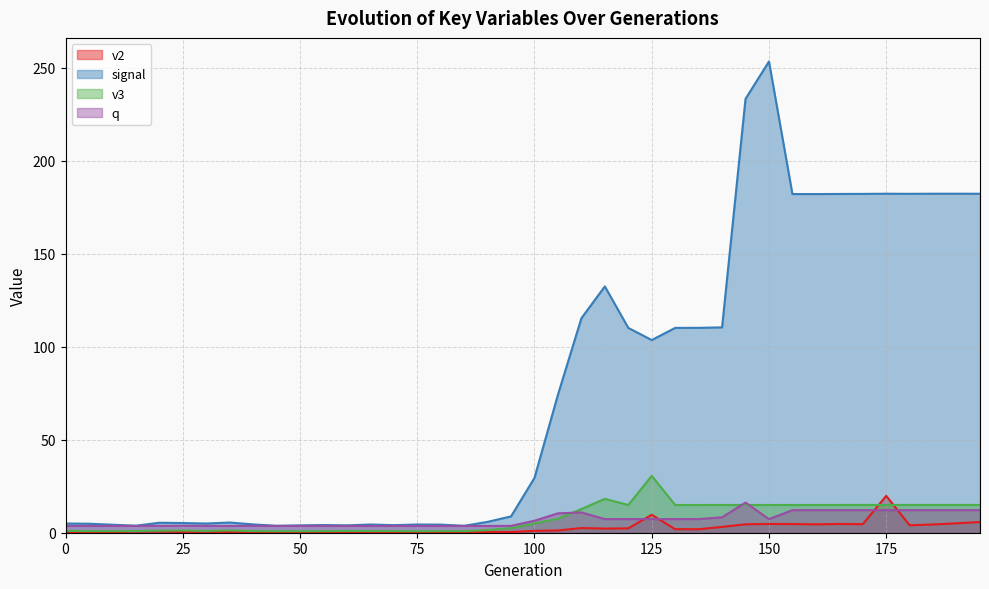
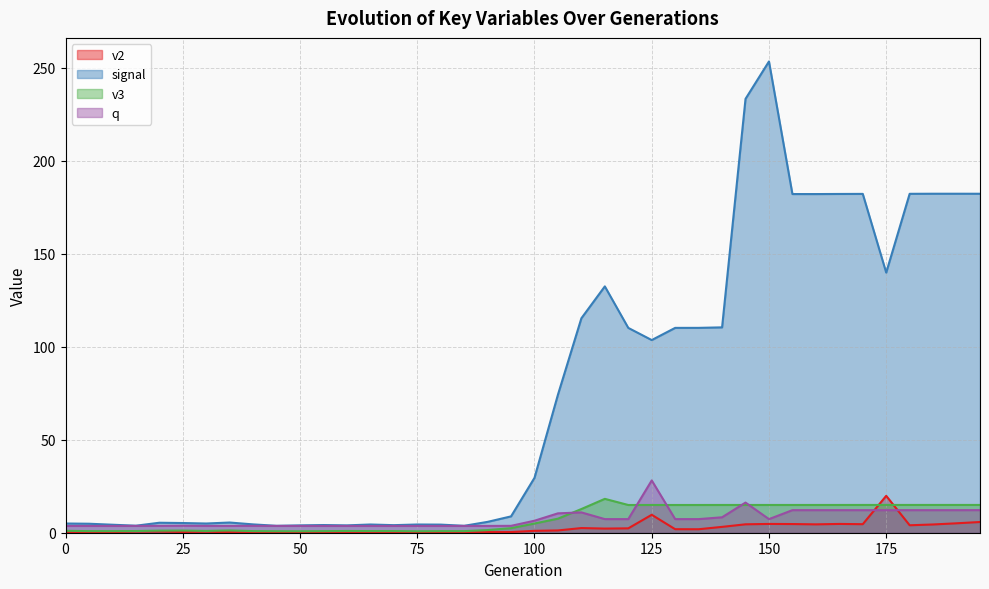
  {
    "v2": {
      "100": 1,
      "125": 10,
      "150": 5,
      "175": 20
    },
    "signal": {
      "25": 5,
      "100": 30,
      "125": 104,
      "150": 254,
-     "175": 182
+     "175": 140
    },
    "v3": {
      "100": 5,
-     "125": 31,
+     "125": 15,
      "150": 15,
      "175": 15
    },
    "q": {
      "25": 4,
      "100": 6,
-     "125": 7,
+     "125": 28,
      "150": 7,
      "175": 12
    }
  }
